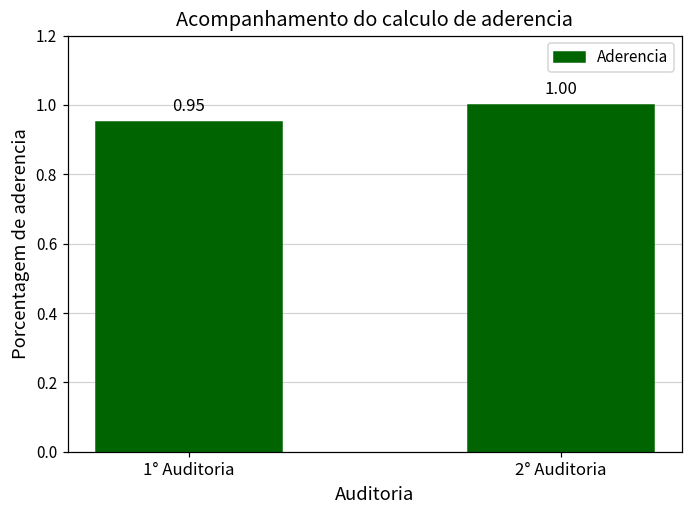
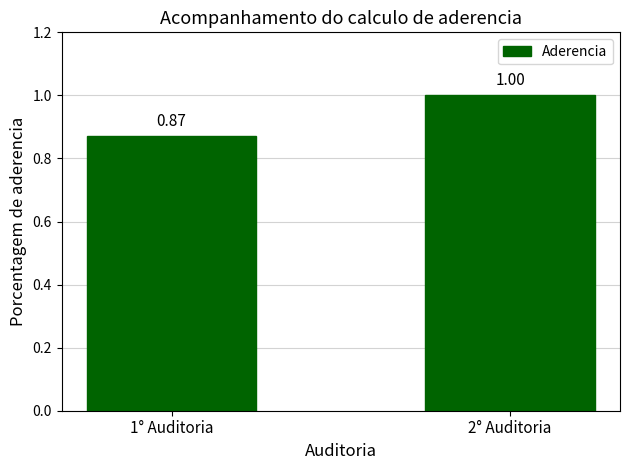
  {
-   "1° Auditoria": 0.95,
+   "1° Auditoria": 0.87,
    "2° Auditoria": 1.00
  }
